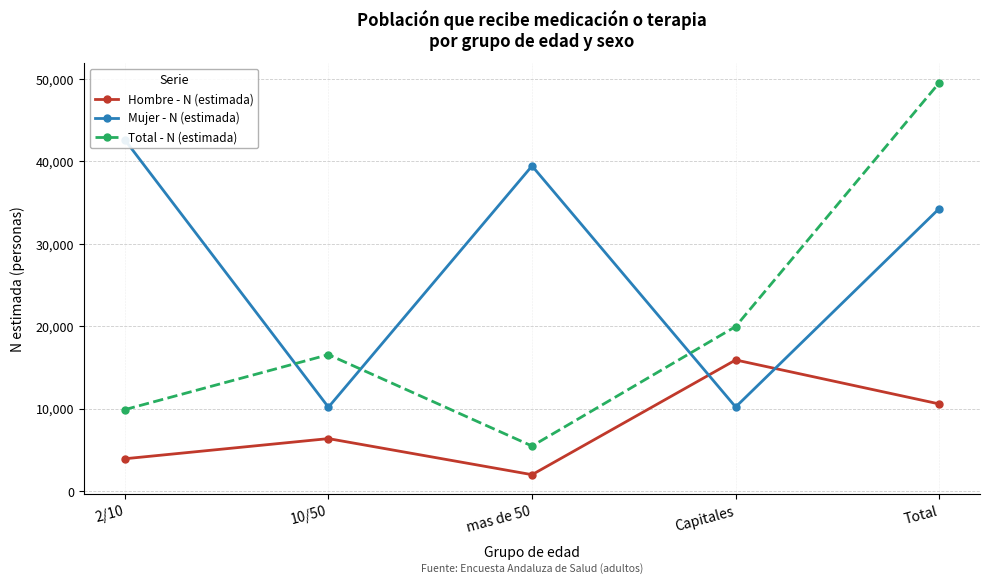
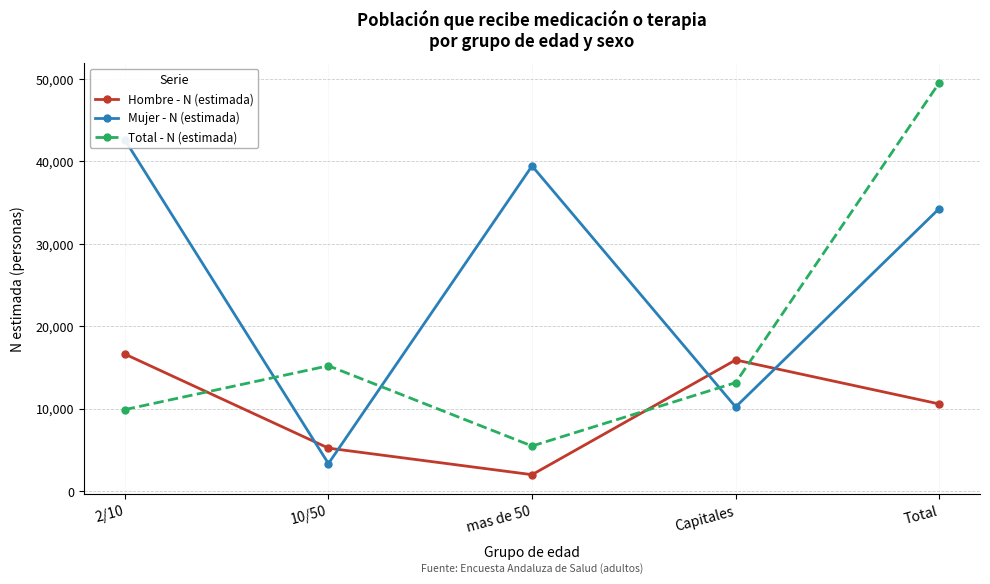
  {
    "Hombre - N (estimada)": {
-     "2/10": "4,000",
-     "10/50": "6,000",
+     "2/10": "17,000",
+     "10/50": "5,000",
      "mas de 50": "2,000",
      "Capitales": "16,000",
      "Total": "11,000"
    },
    "Mujer - N (estimada)": {
-     "10/50": "10,000",
+     "10/50": "3,000",
      "mas de 50": "39,000",
      "Capitales": "10,000",
      "Total": "34,000"
    },
    "Total - N (estimada)": {
      "2/10": "10,000",
-     "10/50": "17,000",
+     "10/50": "15,000",
      "mas de 50": "5,000",
-     "Capitales": "20,000",
+     "Capitales": "13,000",
      "Total": "50,000"
    }
  }
